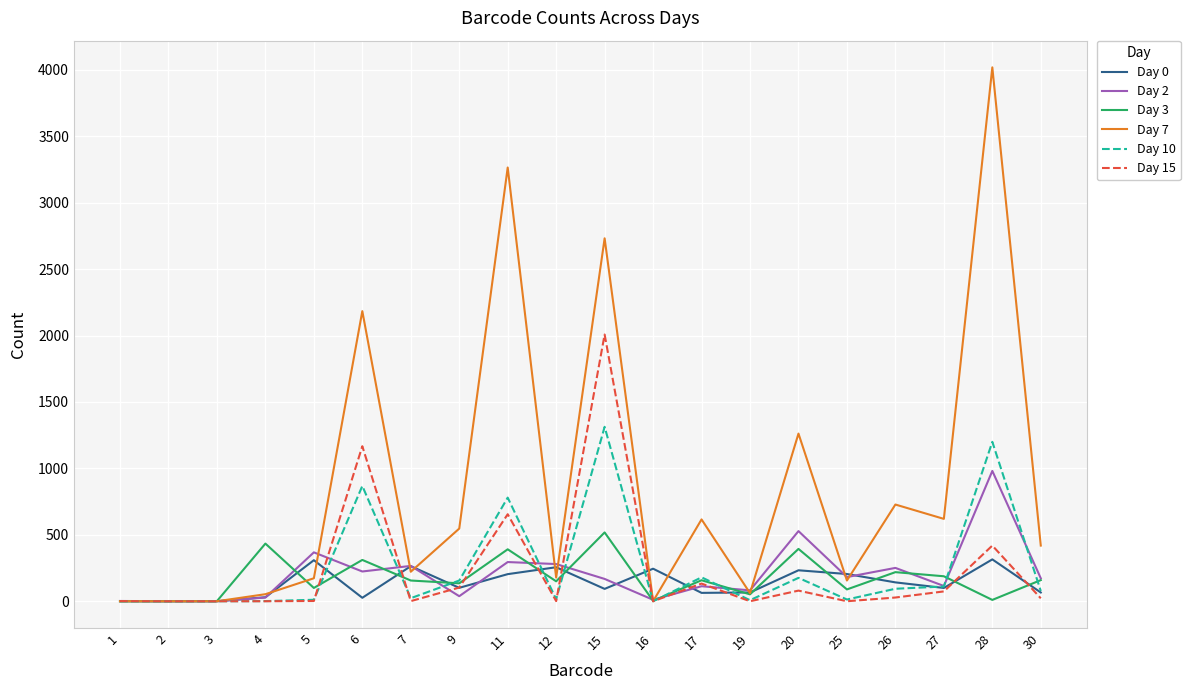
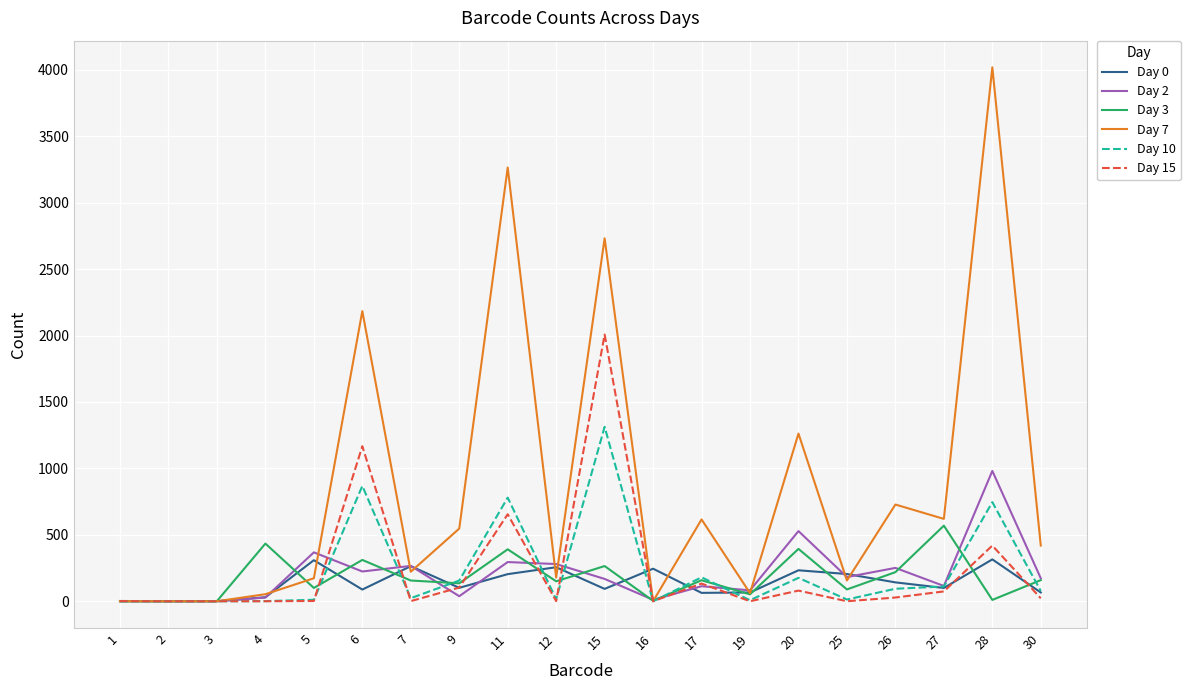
  {
    "Day 0": {
      "5": 310,
-     "6": 30,
+     "6": 90,
      "11": 200,
      "12": 260,
      "15": 90,
      "16": 250,
      "17": 60,
      "20": 230,
      "25": 210,
      "26": 140,
      "28": 320
    },
    "Day 2": {
      "5": 370,
      "6": 220,
      "9": 40,
      "11": 300,
      "12": 280,
      "15": 170,
      "17": 110,
      "20": 530,
      "25": 180,
      "26": 250,
      "28": 980
    },
    "Day 3": {
      "4": 430,
      "5": 100,
      "6": 310,
      "7": 160,
      "9": 140,
      "11": 390,
      "12": 150,
-     "15": 520,
+     "15": 270,
      "17": 160,
      "20": 390,
      "25": 90,
      "26": 220,
-     "27": 190,
+     "27": 570,
      "28": 10
    },
    "Day 10": {
      "6": 870,
      "7": 20,
      "9": 160,
      "11": 780,
      "15": 1310,
      "17": 180,
      "20": 180,
      "26": 90,
-     "28": 1200
+     "28": 750
    }
  }
